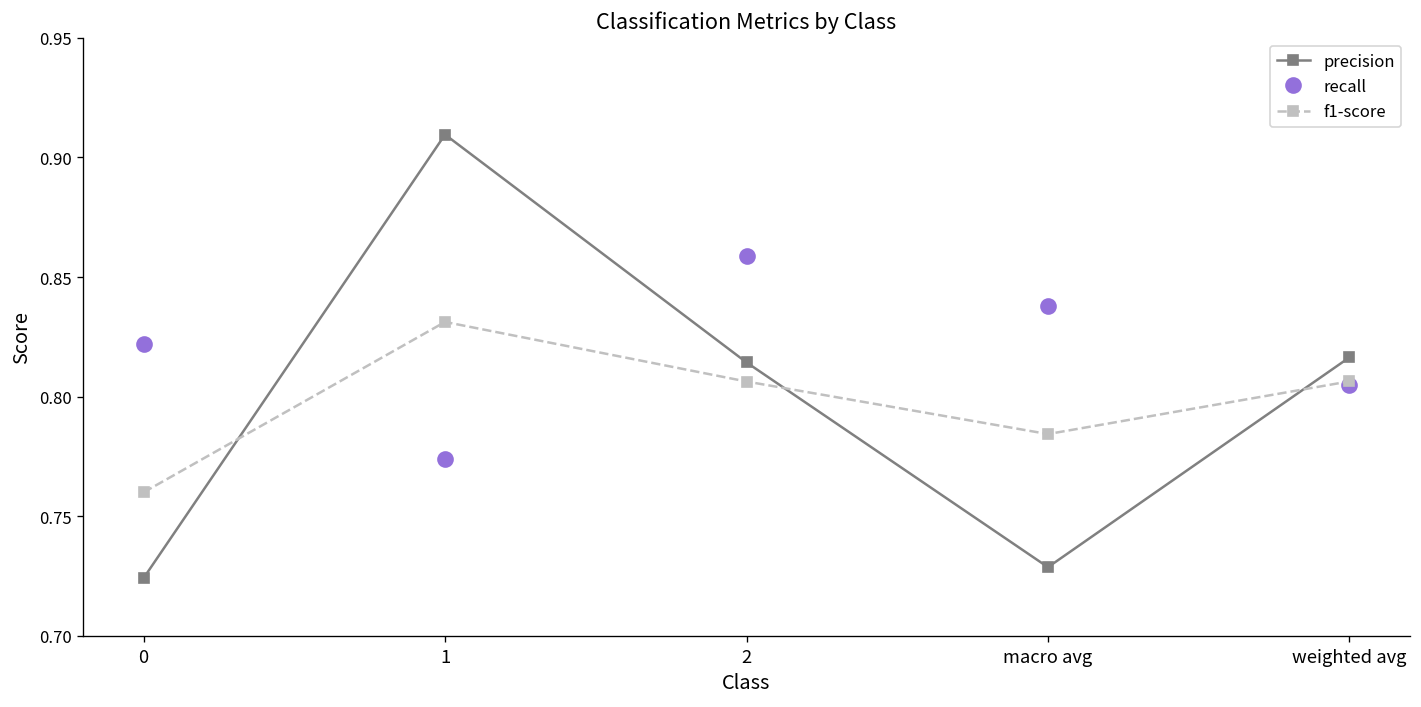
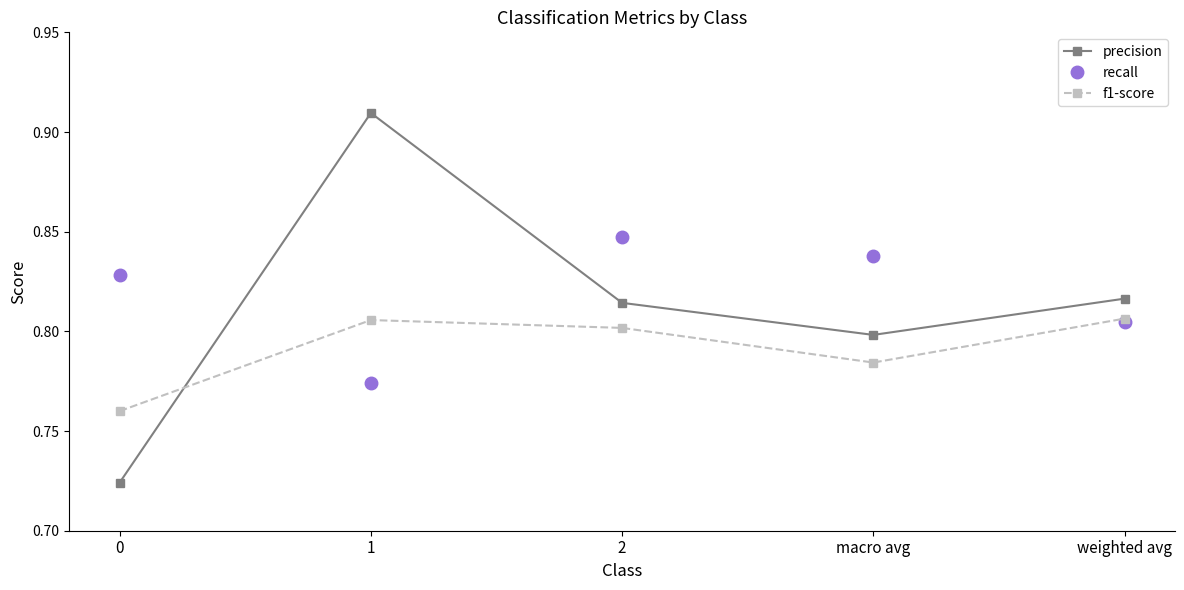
  {
    "precision": {
      "0": 0.724,
      "1": 0.910,
      "2": 0.814,
-     "macro avg": 0.729,
+     "macro avg": 0.798,
      "weighted avg": 0.816
    },
    "recall": {
-     "0": 0.822,
+     "0": 0.828,
      "1": 0.774,
-     "2": 0.859,
+     "2": 0.847,
      "macro avg": 0.838,
      "weighted avg": 0.805
    },
    "f1-score": {
      "0": 0.760,
-     "1": 0.831,
-     "2": 0.806,
+     "1": 0.806,
+     "2": 0.802,
      "macro avg": 0.784,
      "weighted avg": 0.806
    }
  }
